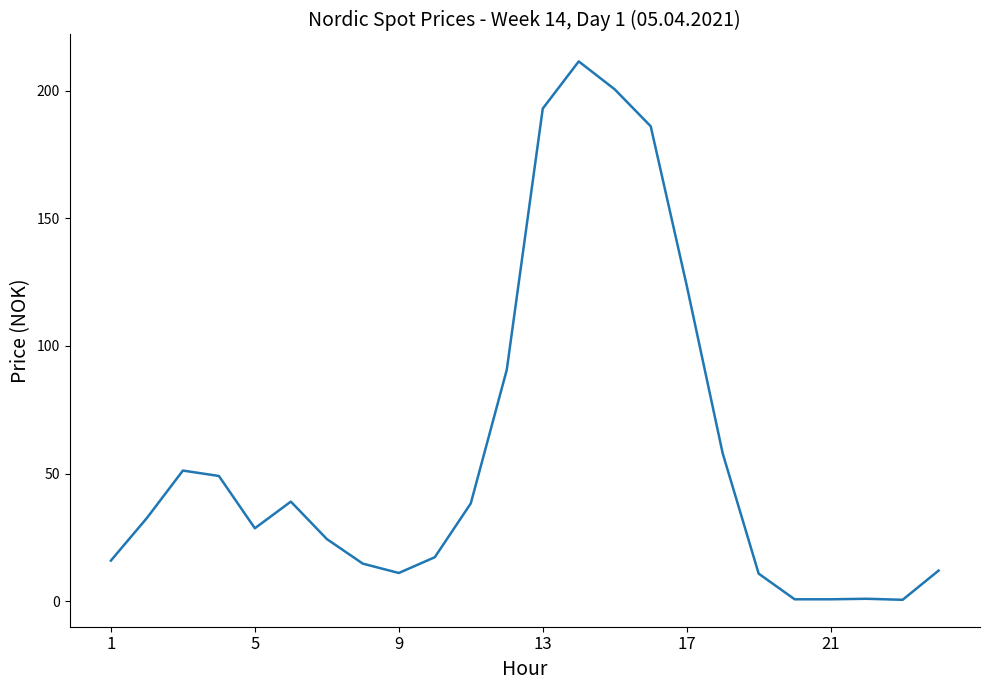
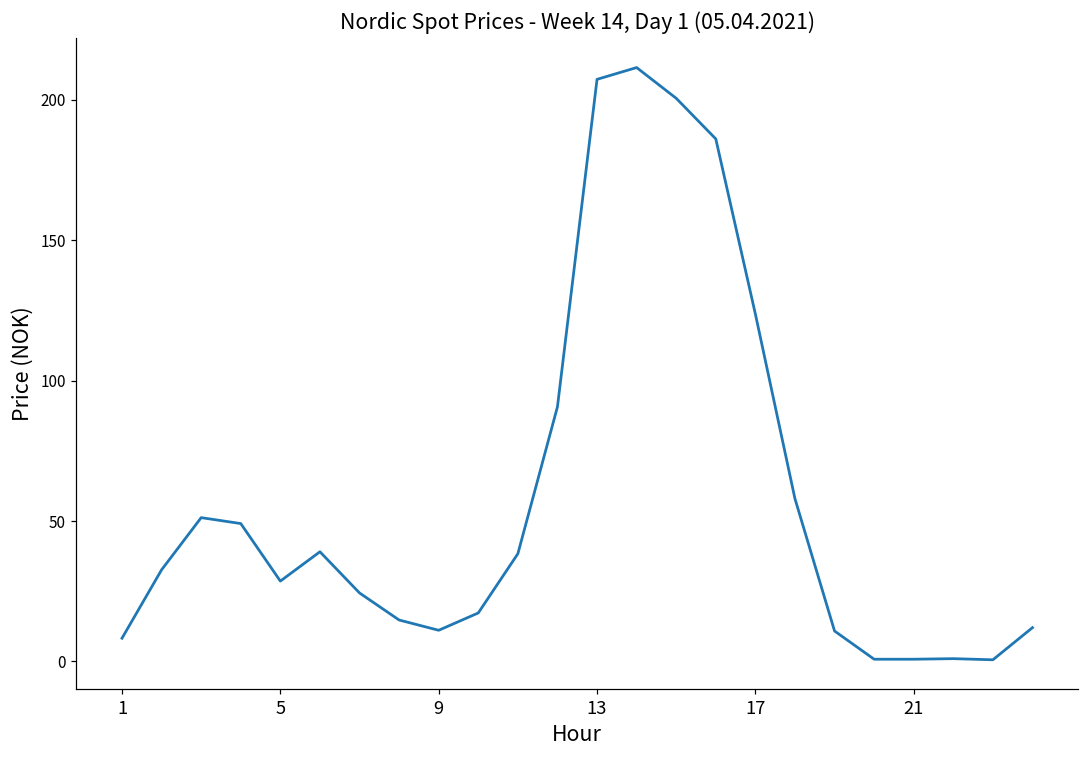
  {
-   "1": 16,
+   "1": 8,
    "5": 29,
    "9": 11,
-   "13": 193,
+   "13": 207,
    "17": 124,
    "21": 1
  }
